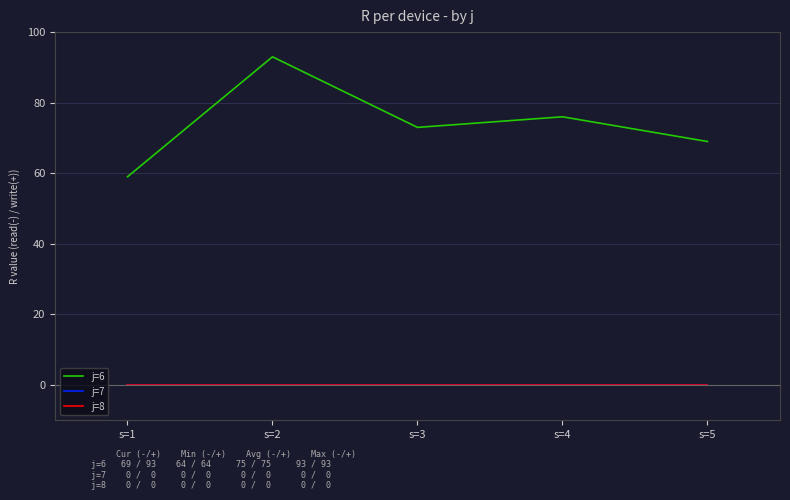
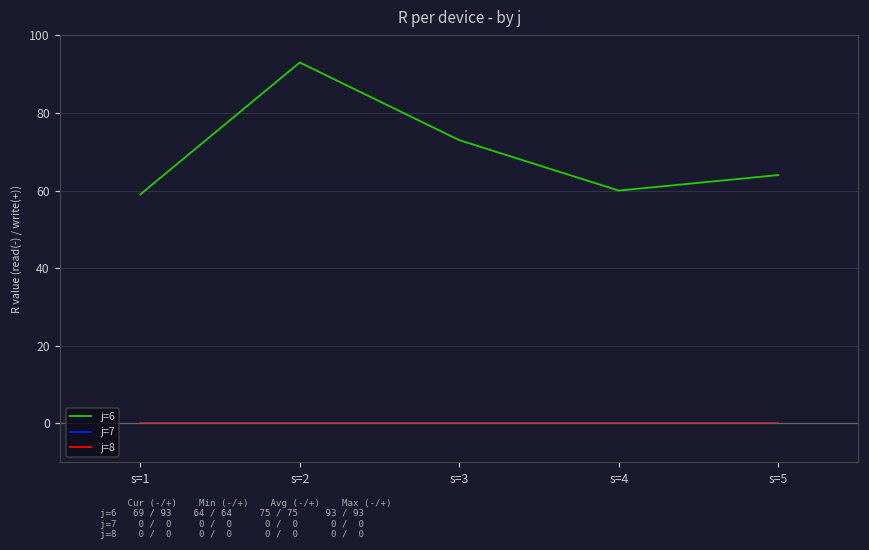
  {
    "j=6": {
      "s=1": 59,
      "s=2": 93,
      "s=3": 73,
-     "s=4": 76,
-     "s=5": 69
+     "s=4": 60,
+     "s=5": 64
    },
    "j=8": {
      "s=1": 0,
      "s=2": 0,
      "s=3": 0,
      "s=4": 0,
      "s=5": 0
    }
  }
